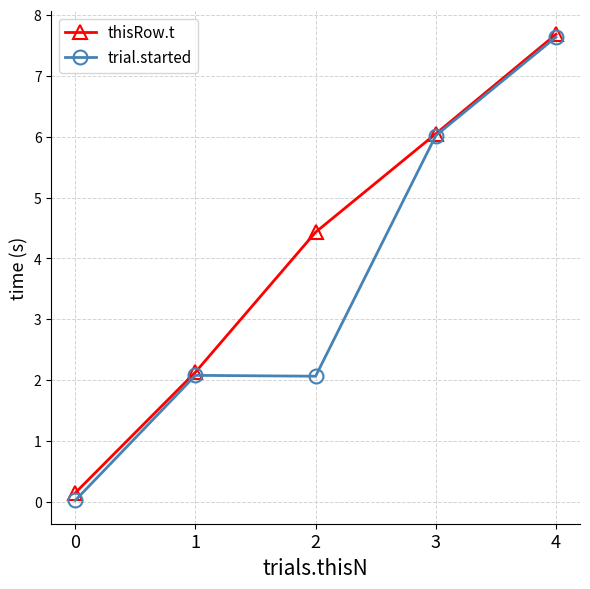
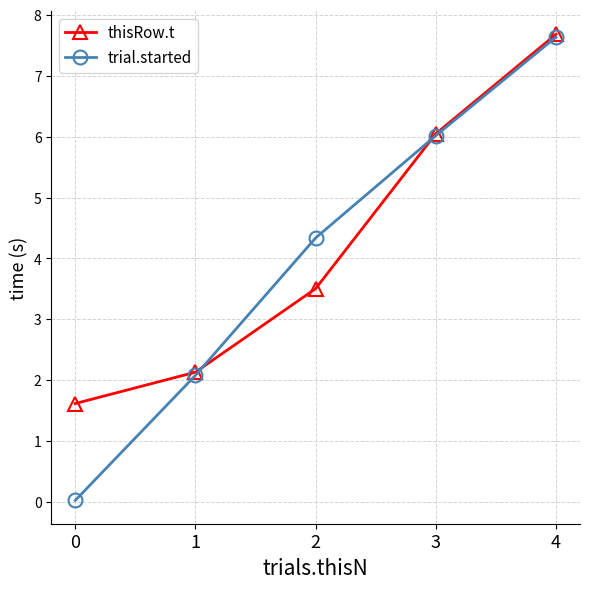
  {
    "thisRow.t": {
-     "0": 0.1,
+     "0": 1.6,
      "1": 2.1,
-     "2": 4.4,
+     "2": 3.5,
      "4": 7.7
    },
    "trial.started": {
      "0": 0.0,
      "1": 2.1,
-     "2": 2.1,
+     "2": 4.3,
      "4": 7.6
    }
  }
